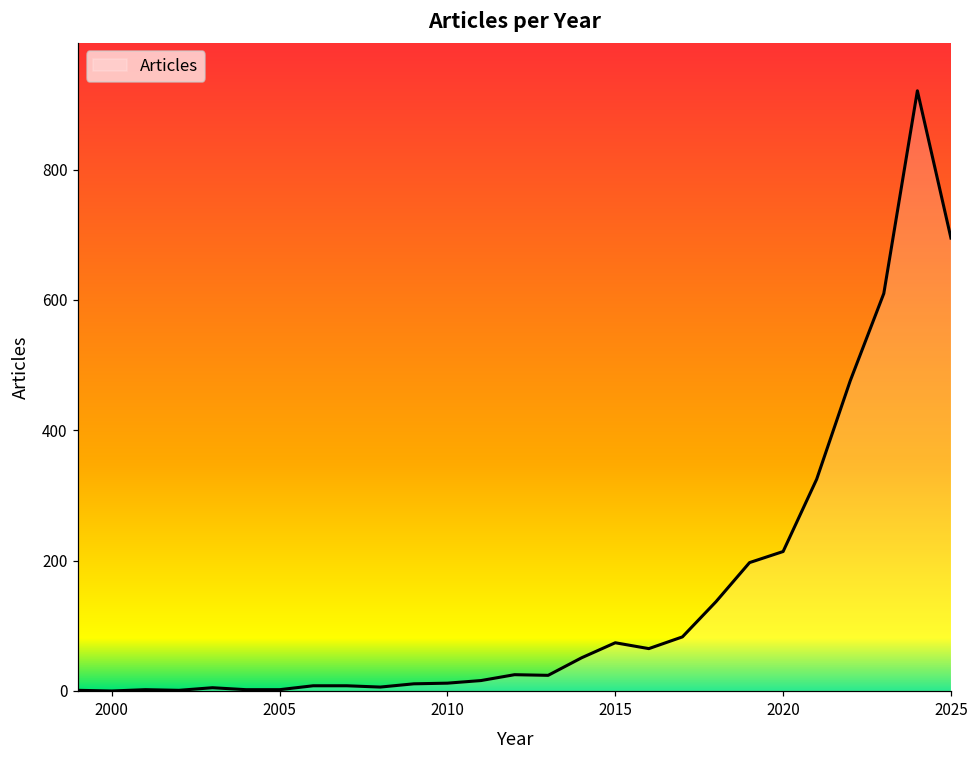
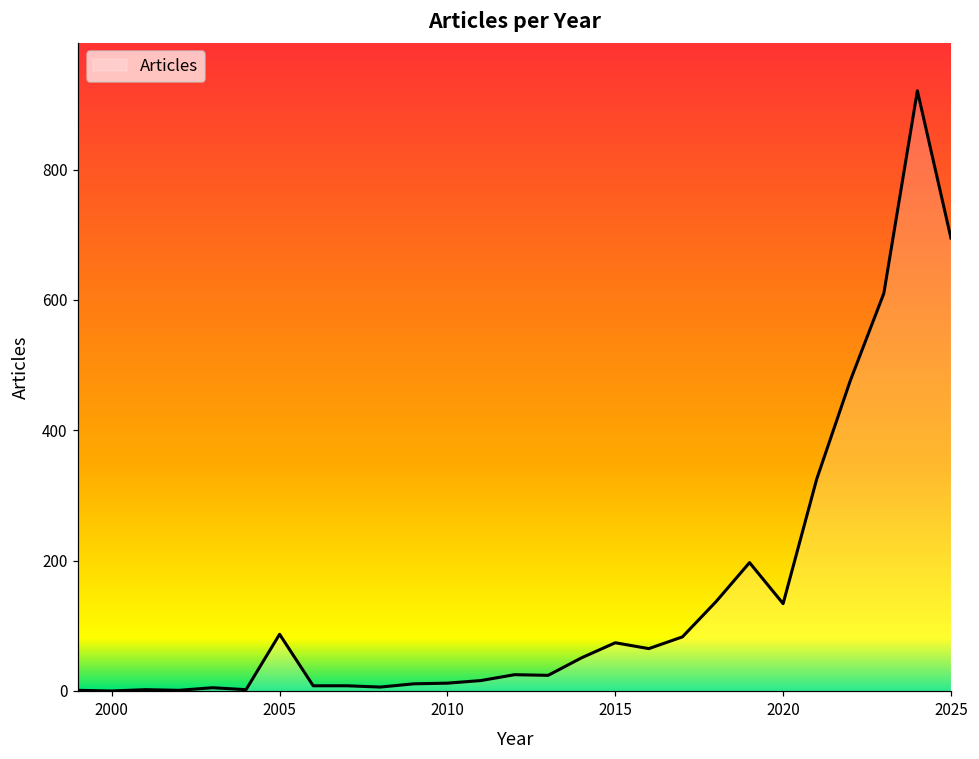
  {
    "2000": 0,
-   "2005": 0,
+   "2005": 90,
    "2010": 10,
    "2015": 70,
-   "2020": 210,
+   "2020": 130,
    "2025": 700
  }
